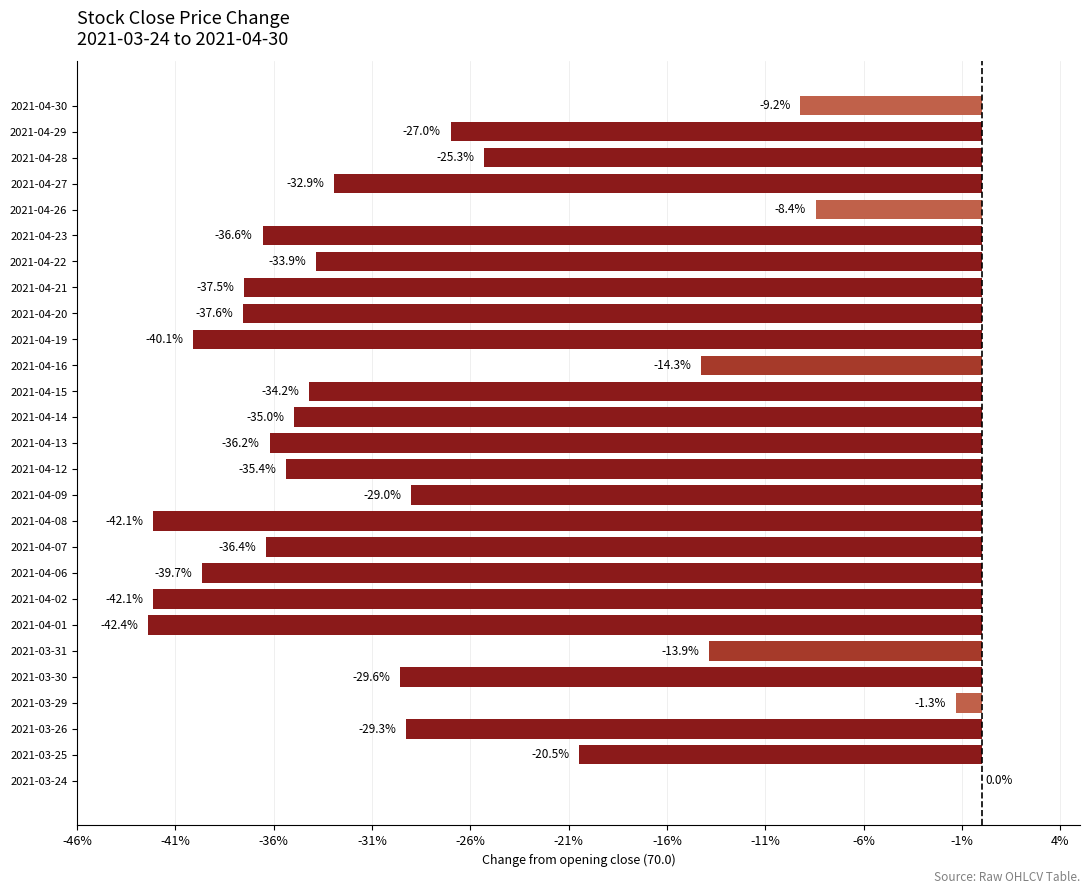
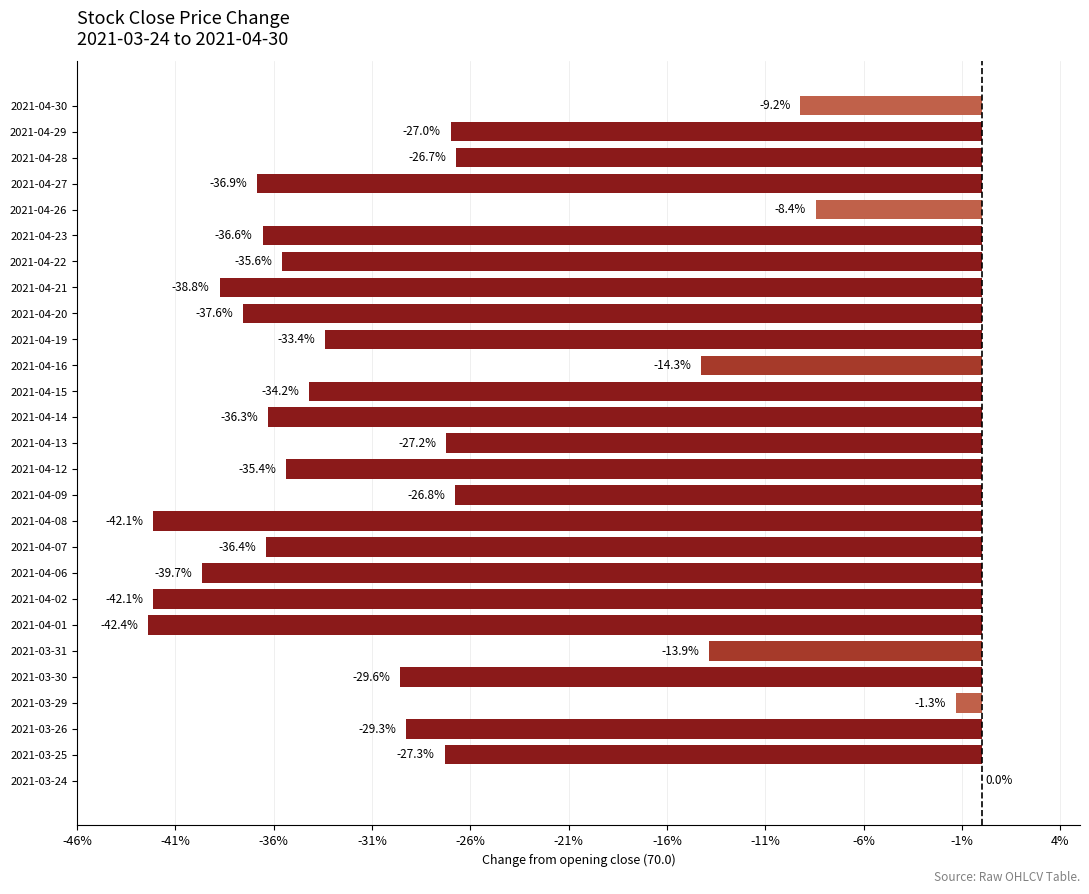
  {
    "2021-04-30": "-9.2%",
    "2021-04-29": "-27.0%",
-   "2021-04-28": "-25.3%",
-   "2021-04-27": "-32.9%",
+   "2021-04-28": "-26.7%",
+   "2021-04-27": "-36.9%",
    "2021-04-26": "-8.4%",
    "2021-04-23": "-36.6%",
-   "2021-04-22": "-33.9%",
-   "2021-04-21": "-37.5%",
+   "2021-04-22": "-35.6%",
+   "2021-04-21": "-38.8%",
    "2021-04-20": "-37.6%",
-   "2021-04-19": "-40.1%",
+   "2021-04-19": "-33.4%",
    "2021-04-16": "-14.3%",
    "2021-04-15": "-34.2%",
-   "2021-04-14": "-35.0%",
-   "2021-04-13": "-36.2%",
+   "2021-04-14": "-36.3%",
+   "2021-04-13": "-27.2%",
    "2021-04-12": "-35.4%",
-   "2021-04-09": "-29.0%",
+   "2021-04-09": "-26.8%",
    "2021-04-08": "-42.1%",
    "2021-04-07": "-36.4%",
    "2021-04-06": "-39.7%",
    "2021-04-02": "-42.1%",
    "2021-04-01": "-42.4%",
    "2021-03-31": "-13.9%",
    "2021-03-30": "-29.6%",
    "2021-03-29": "-1.3%",
    "2021-03-26": "-29.3%",
-   "2021-03-25": "-20.5%",
+   "2021-03-25": "-27.3%",
    "2021-03-24": "0.0%"
  }
